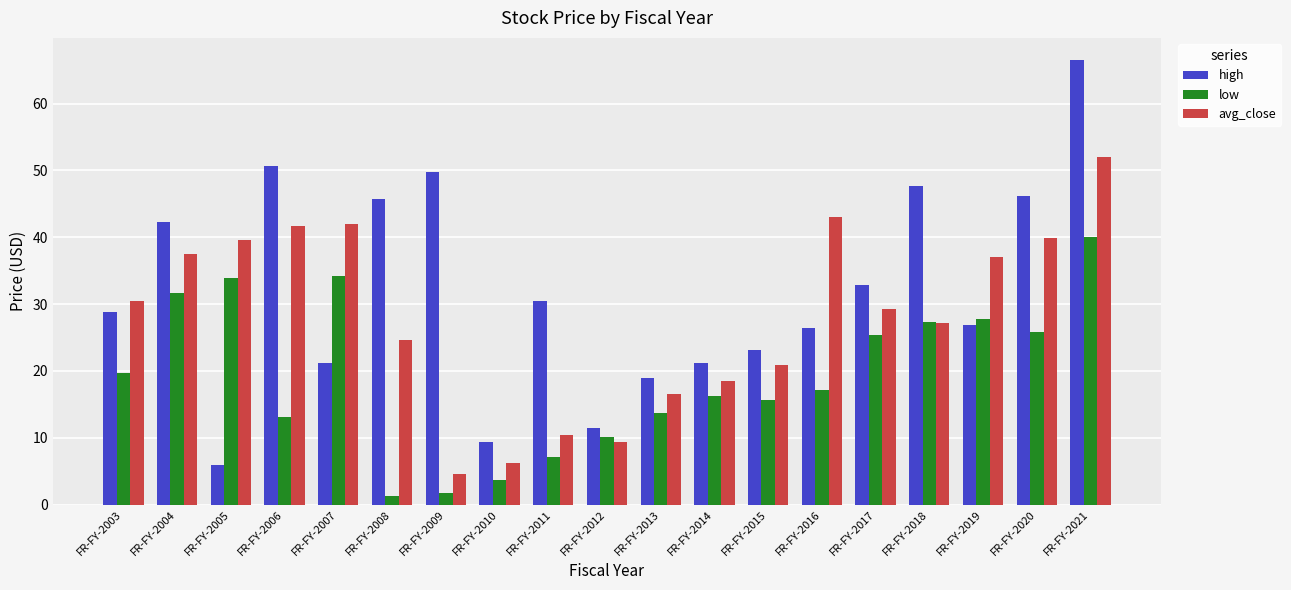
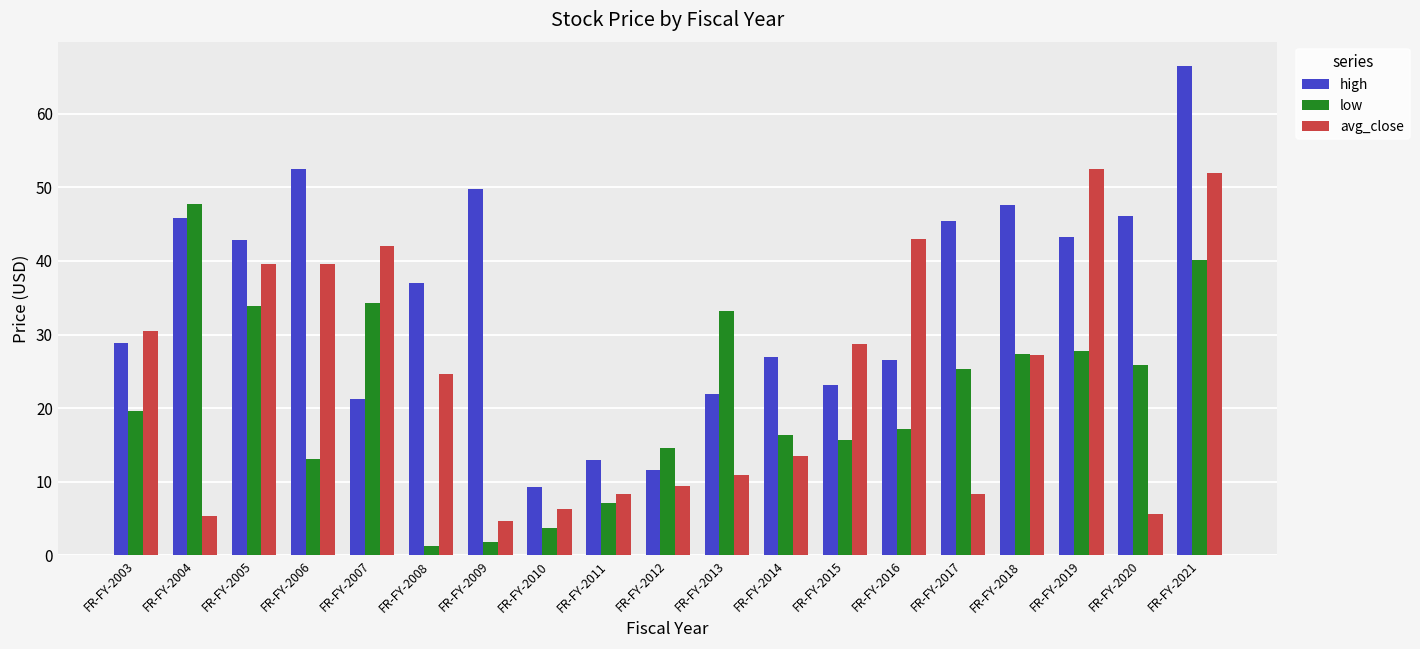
  {
    "high": {
      "FR-FY-2003": 29,
-     "FR-FY-2004": 42,
-     "FR-FY-2005": 6,
-     "FR-FY-2006": 51,
+     "FR-FY-2004": 46,
+     "FR-FY-2005": 43,
+     "FR-FY-2006": 53,
      "FR-FY-2007": 21,
-     "FR-FY-2008": 46,
+     "FR-FY-2008": 37,
      "FR-FY-2009": 50,
      "FR-FY-2010": 9,
-     "FR-FY-2011": 30,
+     "FR-FY-2011": 13,
      "FR-FY-2012": 12,
-     "FR-FY-2013": 19,
-     "FR-FY-2014": 21,
+     "FR-FY-2013": 22,
+     "FR-FY-2014": 27,
      "FR-FY-2015": 23,
      "FR-FY-2016": 26,
-     "FR-FY-2017": 33,
+     "FR-FY-2017": 45,
      "FR-FY-2018": 48,
-     "FR-FY-2019": 27,
+     "FR-FY-2019": 43,
      "FR-FY-2020": 46,
      "FR-FY-2021": 67
    },
    "low": {
      "FR-FY-2003": 20,
-     "FR-FY-2004": 32,
+     "FR-FY-2004": 48,
      "FR-FY-2005": 34,
      "FR-FY-2006": 13,
      "FR-FY-2007": 34,
      "FR-FY-2008": 1,
      "FR-FY-2009": 2,
      "FR-FY-2010": 4,
      "FR-FY-2011": 7,
-     "FR-FY-2012": 10,
-     "FR-FY-2013": 14,
+     "FR-FY-2012": 15,
+     "FR-FY-2013": 33,
      "FR-FY-2014": 16,
      "FR-FY-2015": 16,
      "FR-FY-2016": 17,
      "FR-FY-2017": 25,
      "FR-FY-2018": 27,
      "FR-FY-2019": 28,
      "FR-FY-2020": 26,
      "FR-FY-2021": 40
    },
    "avg_close": {
      "FR-FY-2003": 30,
-     "FR-FY-2004": 37,
+     "FR-FY-2004": 5,
      "FR-FY-2005": 40,
-     "FR-FY-2006": 42,
+     "FR-FY-2006": 40,
      "FR-FY-2007": 42,
      "FR-FY-2008": 25,
      "FR-FY-2009": 5,
      "FR-FY-2010": 6,
-     "FR-FY-2011": 10,
+     "FR-FY-2011": 8,
      "FR-FY-2012": 9,
-     "FR-FY-2013": 17,
-     "FR-FY-2014": 19,
-     "FR-FY-2015": 21,
+     "FR-FY-2013": 11,
+     "FR-FY-2014": 13,
+     "FR-FY-2015": 29,
      "FR-FY-2016": 43,
-     "FR-FY-2017": 29,
+     "FR-FY-2017": 8,
      "FR-FY-2018": 27,
-     "FR-FY-2019": 37,
-     "FR-FY-2020": 40,
+     "FR-FY-2019": 53,
+     "FR-FY-2020": 6,
      "FR-FY-2021": 52
    }
  }
